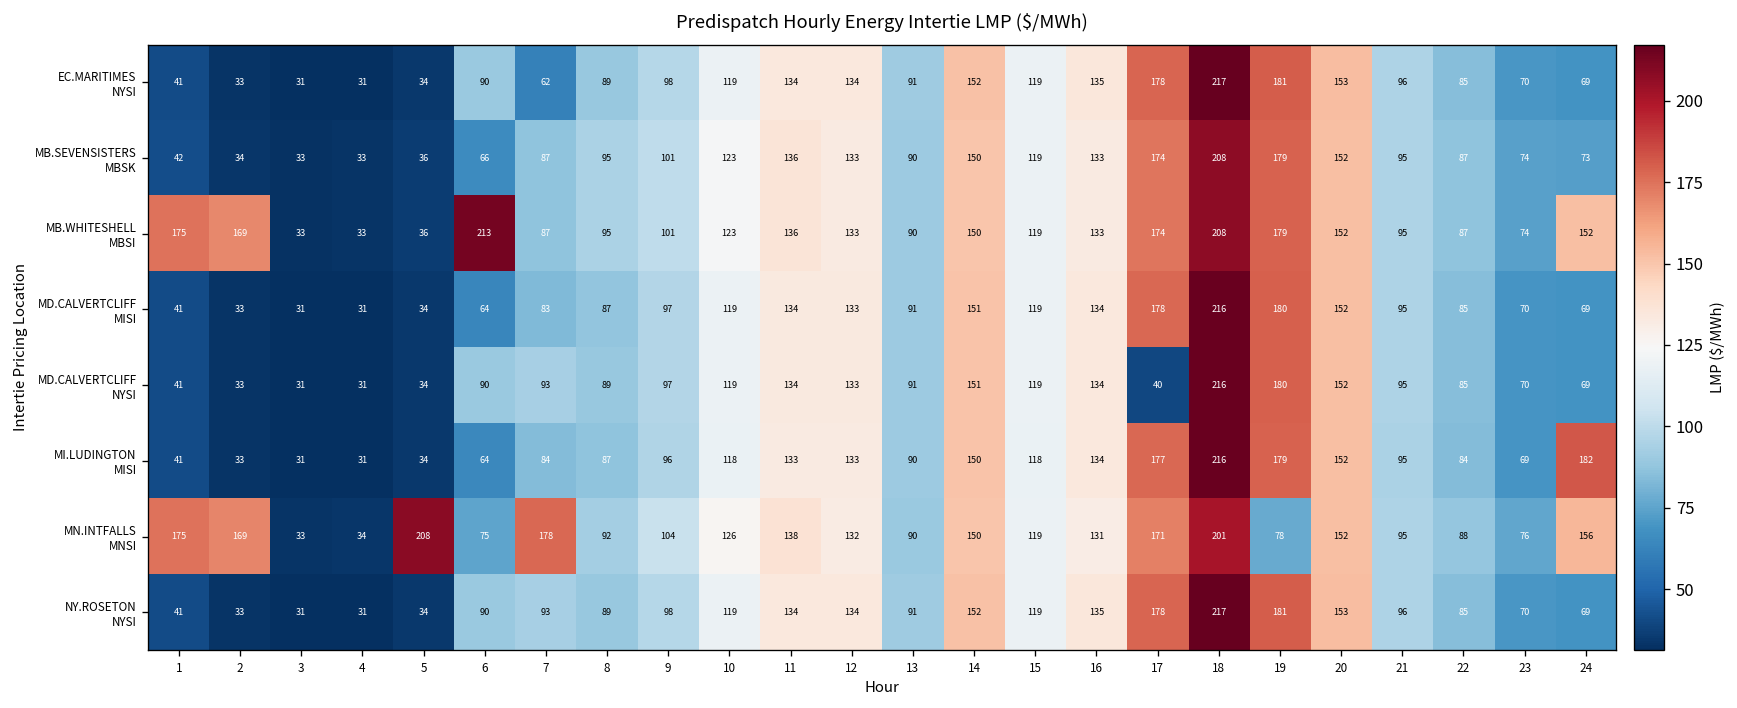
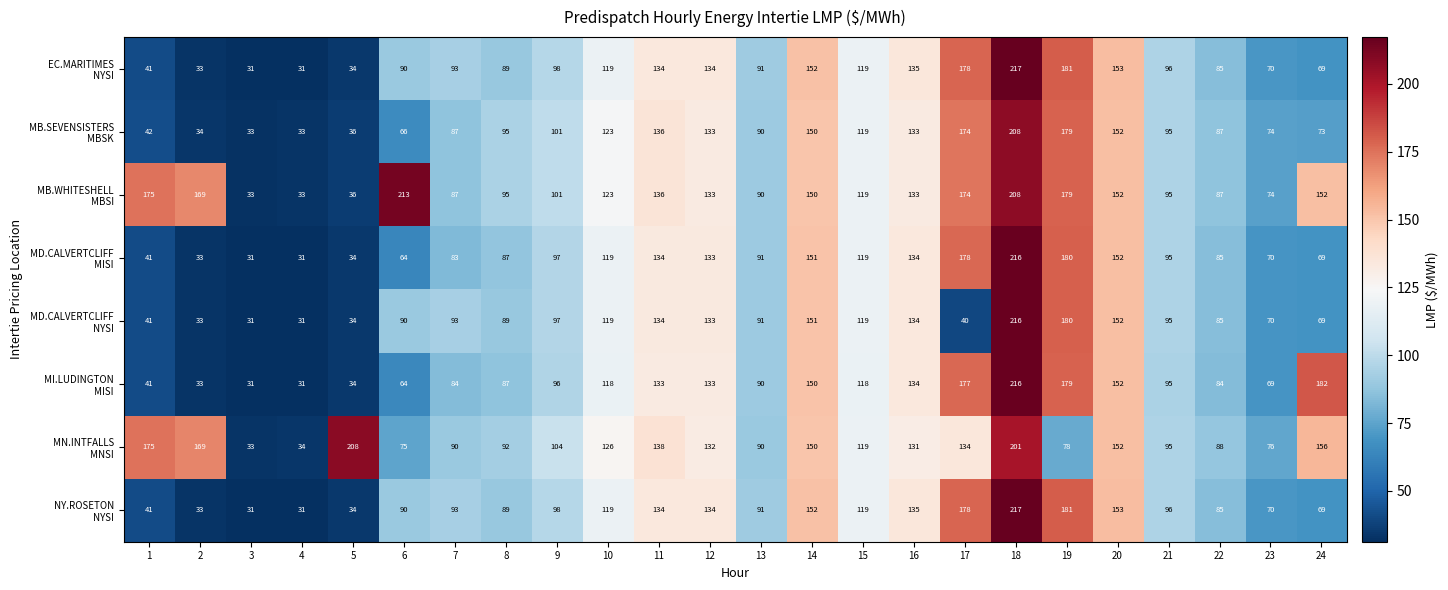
  {
    "EC.MARITIMES NYSI": {
      "1": 41,
      "2": 33,
      "3": 31,
      "4": 31,
      "5": 34,
      "6": 90,
-     "7": 62,
+     "7": 93,
      "8": 89,
      "9": 98,
      "10": 119,
      "11": 134,
      "12": 134,
      "13": 91,
      "14": 152,
      "15": 119,
      "16": 135,
      "17": 178,
      "18": 217,
      "19": 181,
      "20": 153,
      "21": 96,
      "22": 85,
      "23": 70,
      "24": 69
    },
    "MB.SEVENSISTERS MBSK": {
      "1": 42,
      "2": 34,
      "3": 33,
      "4": 33,
      "5": 36,
      "6": 66,
      "7": 87,
      "8": 95,
      "9": 101,
      "10": 123,
      "11": 136,
      "12": 133,
      "13": 90,
      "14": 150,
      "15": 119,
      "16": 133,
      "17": 174,
      "18": 208,
      "19": 179,
      "20": 152,
      "21": 95,
      "22": 87,
      "23": 74,
      "24": 73
    },
    "MB.WHITESHELL MBSI": {
      "1": 175,
      "2": 169,
      "3": 33,
      "4": 33,
      "5": 36,
      "6": 213,
      "7": 87,
      "8": 95,
      "9": 101,
      "10": 123,
      "11": 136,
      "12": 133,
      "13": 90,
      "14": 150,
      "15": 119,
      "16": 133,
      "17": 174,
      "18": 208,
      "19": 179,
      "20": 152,
      "21": 95,
      "22": 87,
      "23": 74,
      "24": 152
    },
    "MD.CALVERTCLIFF MISI": {
      "1": 41,
      "2": 33,
      "3": 31,
      "4": 31,
      "5": 34,
      "6": 64,
      "7": 83,
      "8": 87,
      "9": 97,
      "10": 119,
      "11": 134,
      "12": 133,
      "13": 91,
      "14": 151,
      "15": 119,
      "16": 134,
      "17": 178,
      "18": 216,
      "19": 180,
      "20": 152,
      "21": 95,
      "22": 85,
      "23": 70,
      "24": 69
    },
    "MD.CALVERTCLIFF NYSI": {
      "1": 41,
      "2": 33,
      "3": 31,
      "4": 31,
      "5": 34,
      "6": 90,
      "7": 93,
      "8": 89,
      "9": 97,
      "10": 119,
      "11": 134,
      "12": 133,
      "13": 91,
      "14": 151,
      "15": 119,
      "16": 134,
      "17": 40,
      "18": 216,
      "19": 180,
      "20": 152,
      "21": 95,
      "22": 85,
      "23": 70,
      "24": 69
    },
    "MI.LUDINGTON MISI": {
      "1": 41,
      "2": 33,
      "3": 31,
      "4": 31,
      "5": 34,
      "6": 64,
      "7": 84,
      "8": 87,
      "9": 96,
      "10": 118,
      "11": 133,
      "12": 133,
      "13": 90,
      "14": 150,
      "15": 118,
      "16": 134,
      "17": 177,
      "18": 216,
      "19": 179,
      "20": 152,
      "21": 95,
      "22": 84,
      "23": 69,
      "24": 182
    },
    "MN.INTFALLS MNSI": {
      "1": 175,
      "2": 169,
      "3": 33,
      "4": 34,
      "5": 208,
      "6": 75,
-     "7": 178,
+     "7": 90,
      "8": 92,
      "9": 104,
      "10": 126,
      "11": 138,
      "12": 132,
      "13": 90,
      "14": 150,
      "15": 119,
      "16": 131,
-     "17": 171,
+     "17": 134,
      "18": 201,
      "19": 78,
      "20": 152,
      "21": 95,
      "22": 88,
      "23": 76,
      "24": 156
    },
    "NY.ROSETON NYSI": {
      "1": 41,
      "2": 33,
      "3": 31,
      "4": 31,
      "5": 34,
      "6": 90,
      "7": 93,
      "8": 89,
      "9": 98,
      "10": 119,
      "11": 134,
      "12": 134,
      "13": 91,
      "14": 152,
      "15": 119,
      "16": 135,
      "17": 178,
      "18": 217,
      "19": 181,
      "20": 153,
      "21": 96,
      "22": 85,
      "23": 70,
      "24": 69
    }
  }
